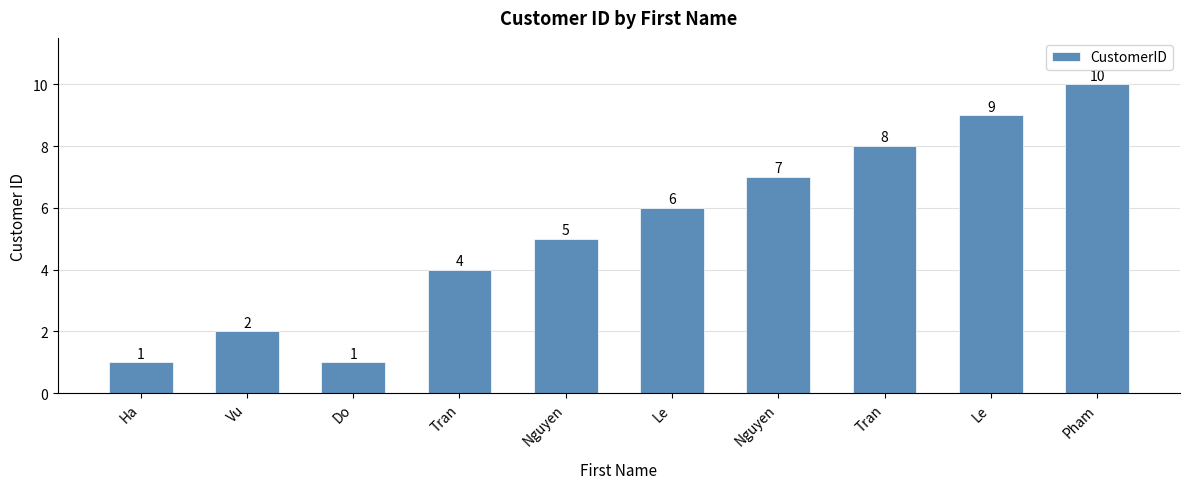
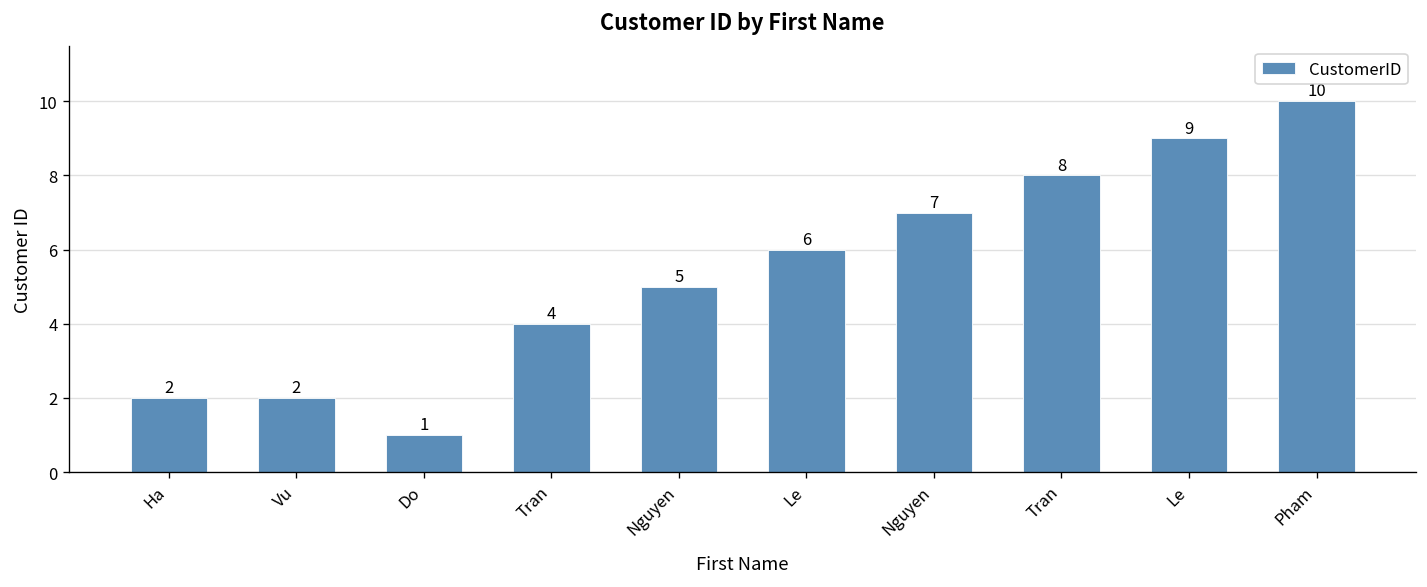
  {
-   "Ha": 1,
+   "Ha": 2,
    "Vu": 2,
    "Do": 1
  }
